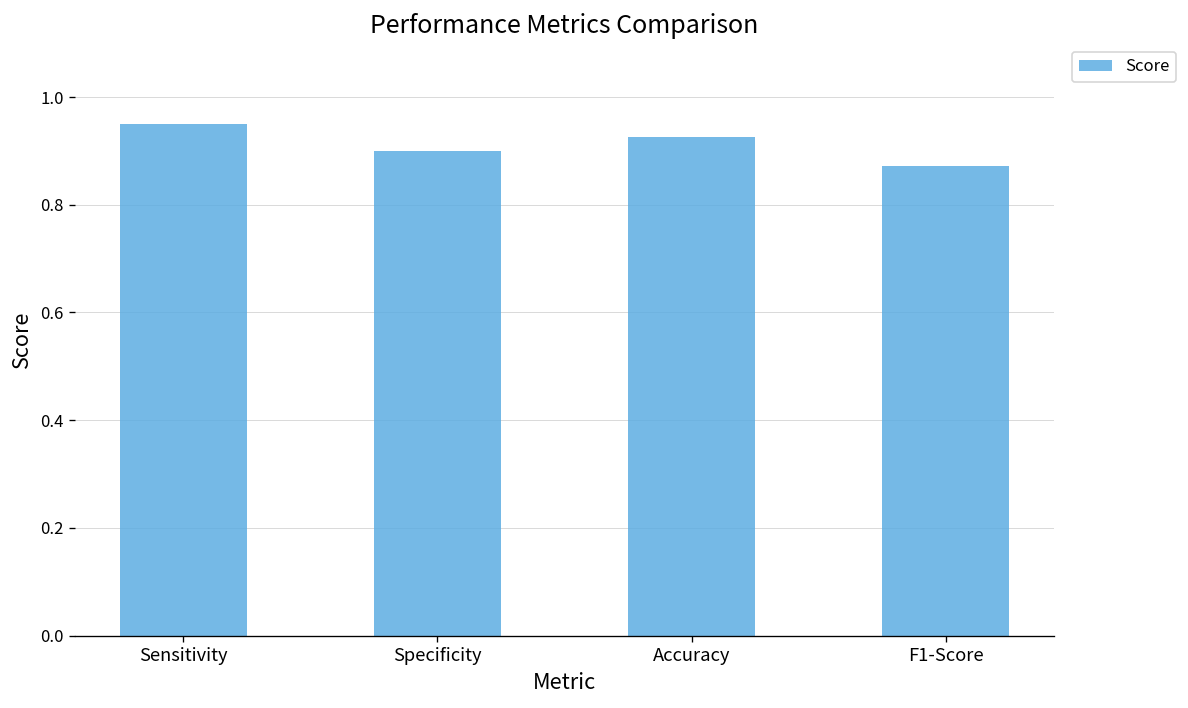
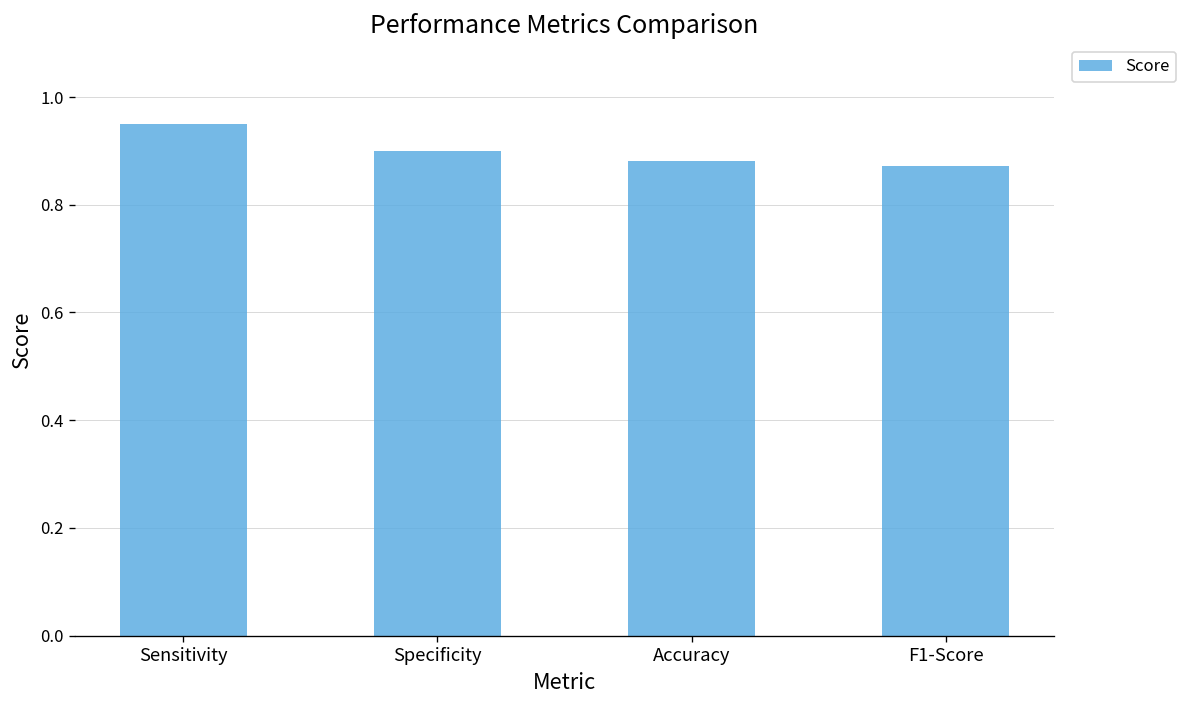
  {
    "Sensitivity": 0.95,
    "Specificity": 0.90,
-   "Accuracy": 0.93,
+   "Accuracy": 0.88,
    "F1-Score": 0.87
  }
